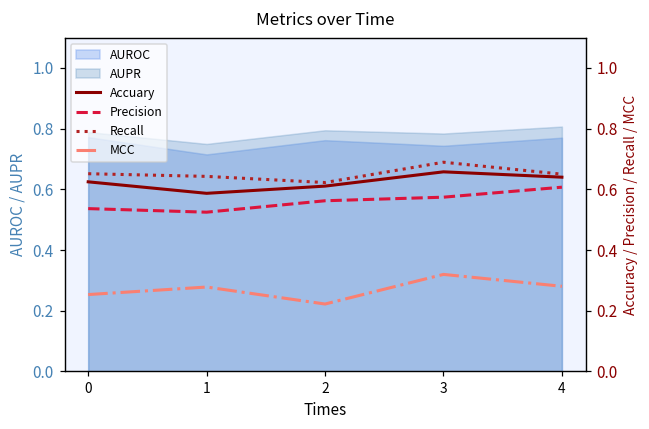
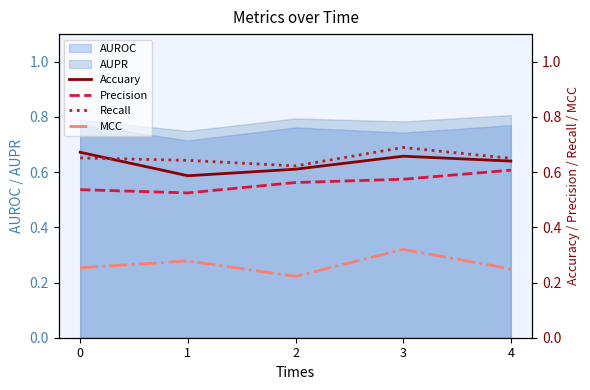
  {
    "Accuary": {
-     "0": 0.62,
+     "0": 0.67,
      "1": 0.59,
      "2": 0.61,
      "3": 0.66,
      "4": 0.64
    },
    "MCC": {
      "0": 0.25,
      "1": 0.28,
      "2": 0.22,
      "3": 0.32,
-     "4": 0.28
+     "4": 0.25
    }
  }
